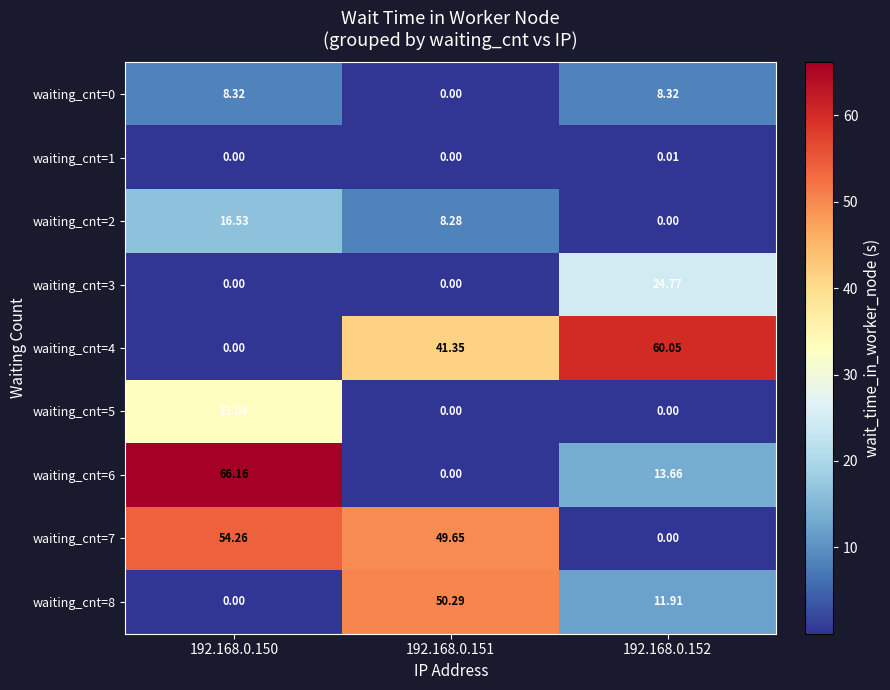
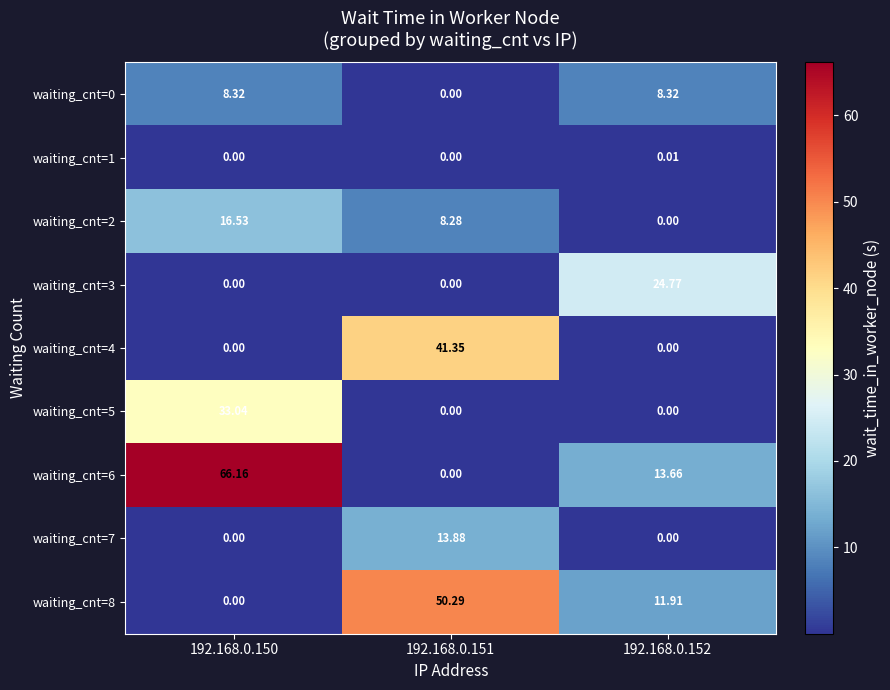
  {
    "waiting_cnt=0": {
      "192.168.0.150": 8.32,
      "192.168.0.151": 0.00,
      "192.168.0.152": 8.32
    },
    "waiting_cnt=1": {
      "192.168.0.150": 0.00,
      "192.168.0.151": 0.00,
      "192.168.0.152": 0.01
    },
    "waiting_cnt=2": {
      "192.168.0.150": 16.53,
      "192.168.0.151": 8.28,
      "192.168.0.152": 0.00
    },
    "waiting_cnt=3": {
      "192.168.0.150": 0.00,
      "192.168.0.151": 0.00
    },
    "waiting_cnt=4": {
      "192.168.0.150": 0.00,
      "192.168.0.151": 41.35,
-     "192.168.0.152": 60.05
+     "192.168.0.152": 0.00
    },
    "waiting_cnt=5": {
      "192.168.0.150": 33.04,
      "192.168.0.151": 0.00,
      "192.168.0.152": 0.00
    },
    "waiting_cnt=6": {
      "192.168.0.150": 66.16,
      "192.168.0.151": 0.00,
      "192.168.0.152": 13.66
    },
    "waiting_cnt=7": {
-     "192.168.0.150": 54.26,
-     "192.168.0.151": 49.65,
+     "192.168.0.150": 0.00,
+     "192.168.0.151": 13.88,
      "192.168.0.152": 0.00
    },
    "waiting_cnt=8": {
      "192.168.0.150": 0.00,
      "192.168.0.151": 50.29,
      "192.168.0.152": 11.91
    }
  }
